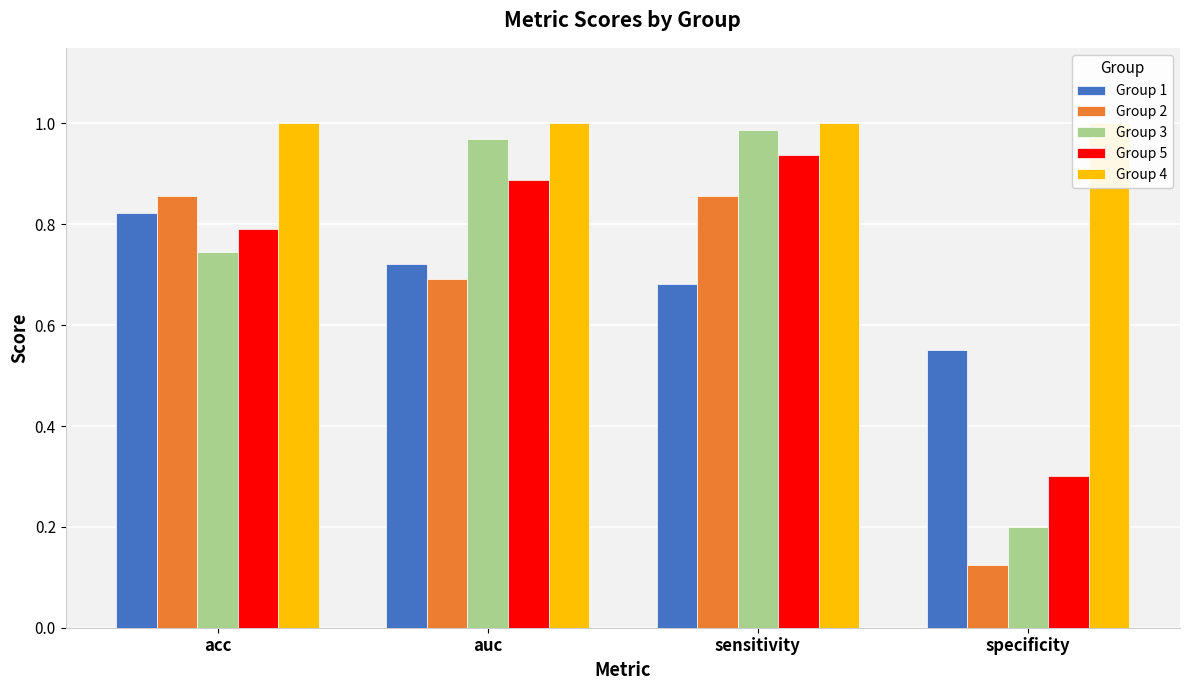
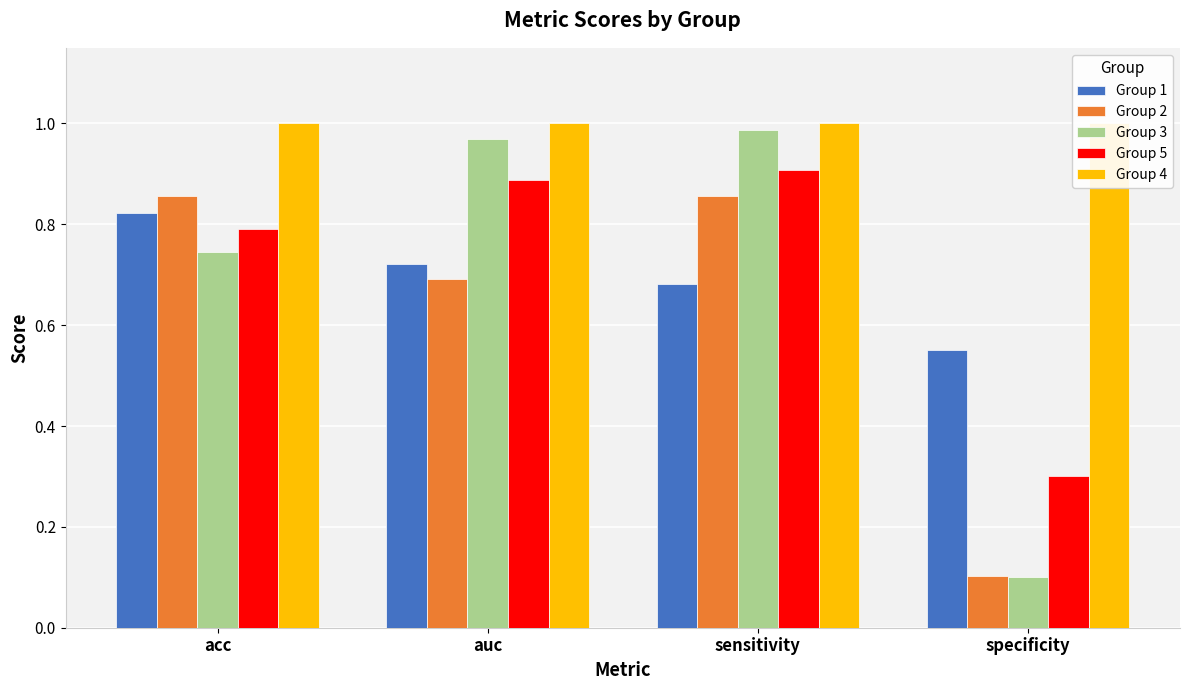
  {
    "Group 1": {
      "acc": 0.82,
      "auc": 0.72,
      "sensitivity": 0.68,
      "specificity": 0.55
    },
    "Group 2": {
      "acc": 0.86,
      "auc": 0.69,
      "sensitivity": 0.86,
-     "specificity": 0.13
+     "specificity": 0.10
    },
    "Group 3": {
      "acc": 0.75,
      "auc": 0.97,
      "sensitivity": 0.99,
-     "specificity": 0.2
+     "specificity": 0.1
    },
    "Group 5": {
      "acc": 0.79,
      "auc": 0.89,
-     "sensitivity": 0.94,
+     "sensitivity": 0.91,
      "specificity": 0.30
    },
    "Group 4": {
      "acc": 1.00,
      "auc": 1.00,
      "sensitivity": 1.00
    }
  }
